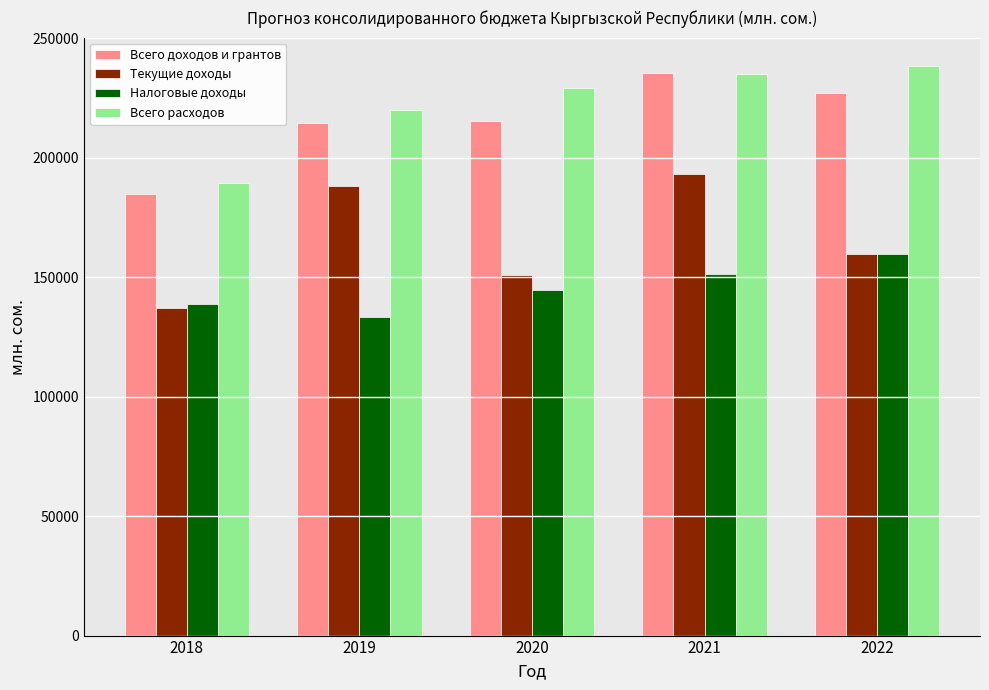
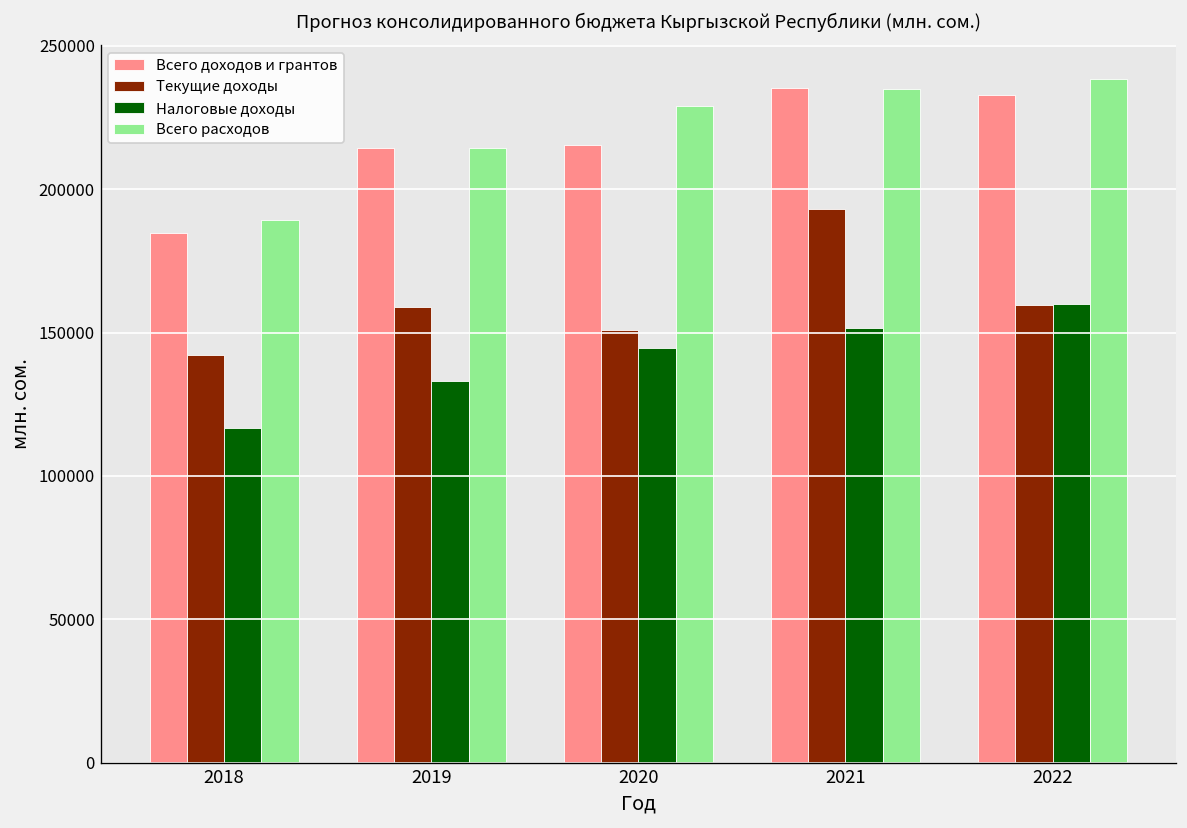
  {
    "Всего доходов и грантов": {
      "2018": 185000,
      "2019": 214000,
      "2020": 215000,
      "2021": 235000,
-     "2022": 227000
+     "2022": 233000
    },
    "Текущие доходы": {
-     "2018": 137000,
-     "2019": 188000,
+     "2018": 142000,
+     "2019": 159000,
      "2020": 151000,
      "2021": 193000,
      "2022": 160000
    },
    "Налоговые доходы": {
-     "2018": 139000,
+     "2018": 117000,
      "2019": 133000,
      "2020": 145000,
      "2021": 152000,
      "2022": 160000
    },
    "Всего расходов": {
      "2018": 189000,
-     "2019": 220000,
+     "2019": 214000,
      "2020": 229000,
      "2021": 235000,
      "2022": 238000
    }
  }
